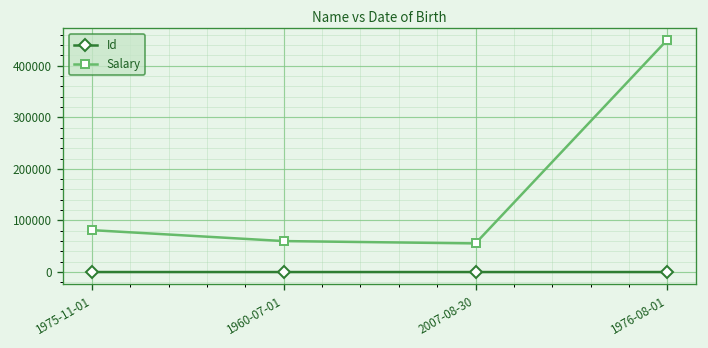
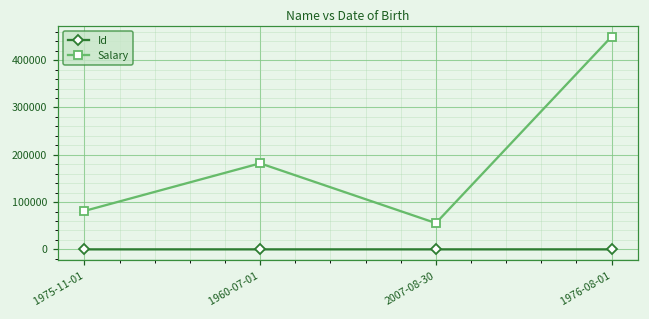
  {
    "Id": {
      "1975-11-01": 0,
      "1960-07-01": 0,
      "2007-08-30": 0,
      "1976-08-01": 0
    },
    "Salary": {
      "1975-11-01": 80000,
-     "1960-07-01": 60000,
+     "1960-07-01": 180000,
      "2007-08-30": 60000,
      "1976-08-01": 450000
    }
  }
